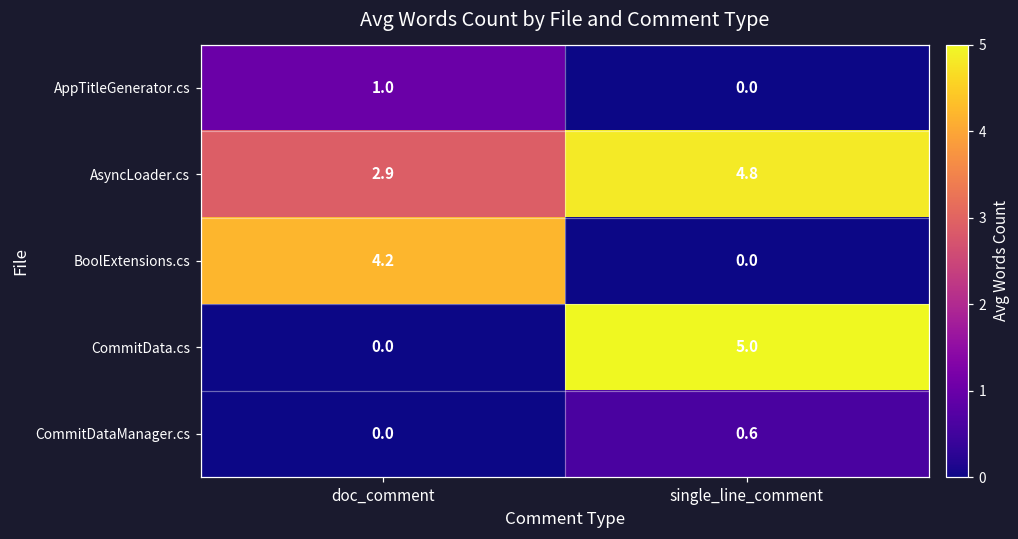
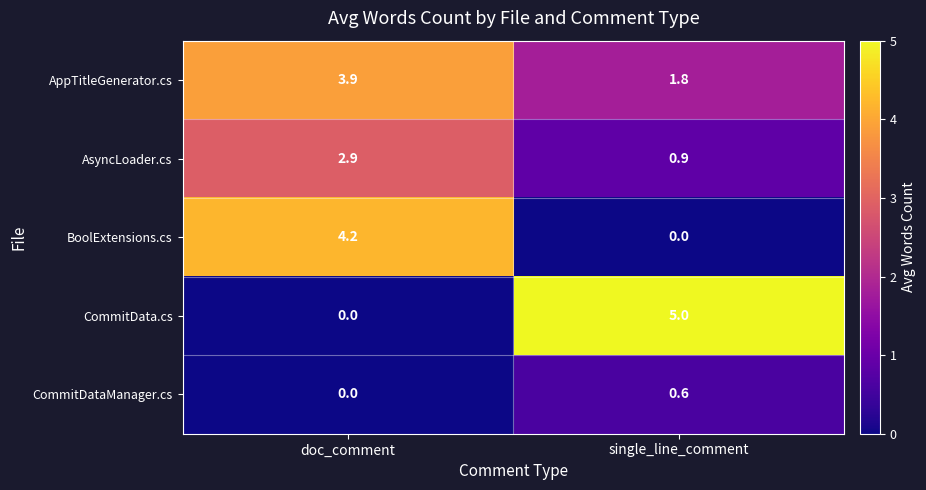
  {
    "AppTitleGenerator.cs": {
-     "doc_comment": 1.0,
-     "single_line_comment": 0.0
+     "doc_comment": 3.9,
+     "single_line_comment": 1.8
    },
    "AsyncLoader.cs": {
      "doc_comment": 2.9,
-     "single_line_comment": 4.8
+     "single_line_comment": 0.9
    },
    "BoolExtensions.cs": {
      "doc_comment": 4.2,
      "single_line_comment": 0.0
    },
    "CommitData.cs": {
      "doc_comment": 0.0,
      "single_line_comment": 5.0
    },
    "CommitDataManager.cs": {
      "doc_comment": 0.0,
      "single_line_comment": 0.6
    }
  }
